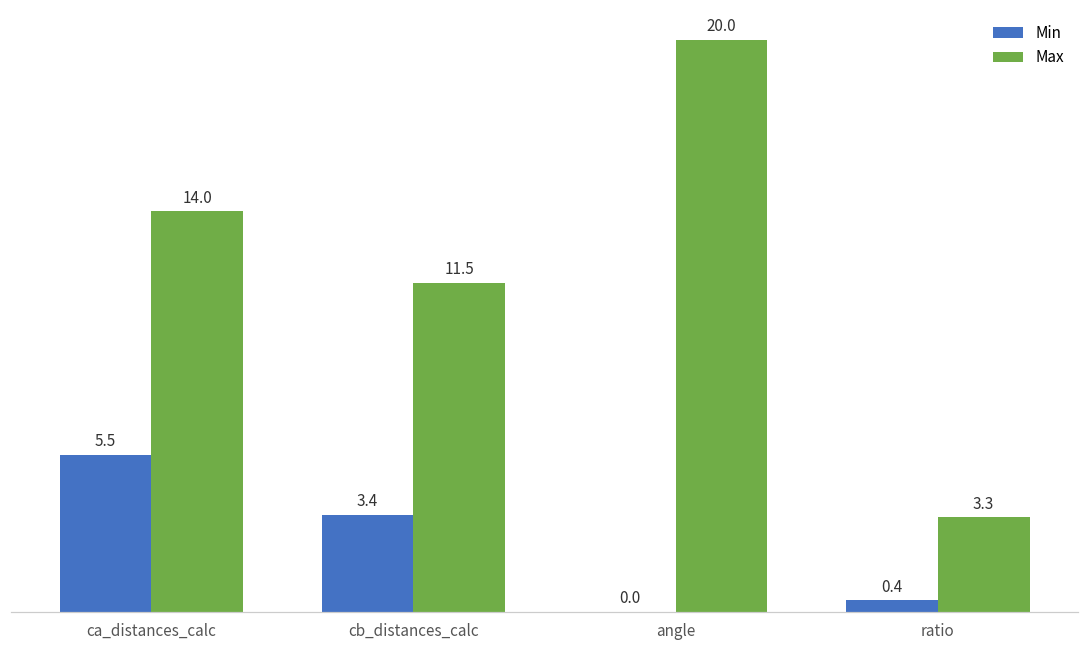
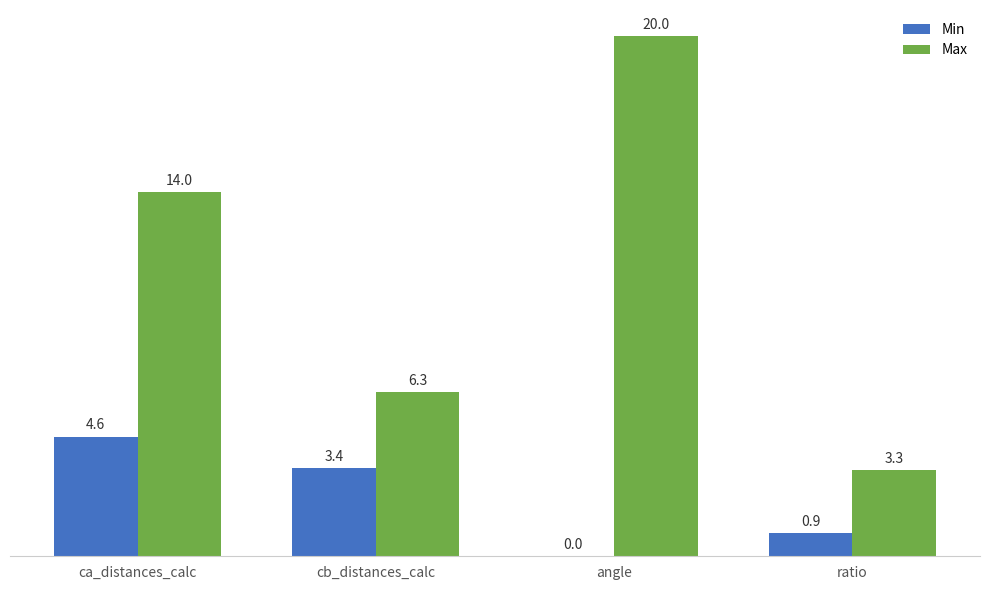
  {
    "Min": {
-     "ca_distances_calc": 5.5,
+     "ca_distances_calc": 4.6,
      "cb_distances_calc": 3.4,
      "angle": 0.0,
-     "ratio": 0.4
+     "ratio": 0.9
    },
    "Max": {
      "ca_distances_calc": 14.0,
-     "cb_distances_calc": 11.5,
+     "cb_distances_calc": 6.3,
      "angle": 20.0,
      "ratio": 3.3
    }
  }
